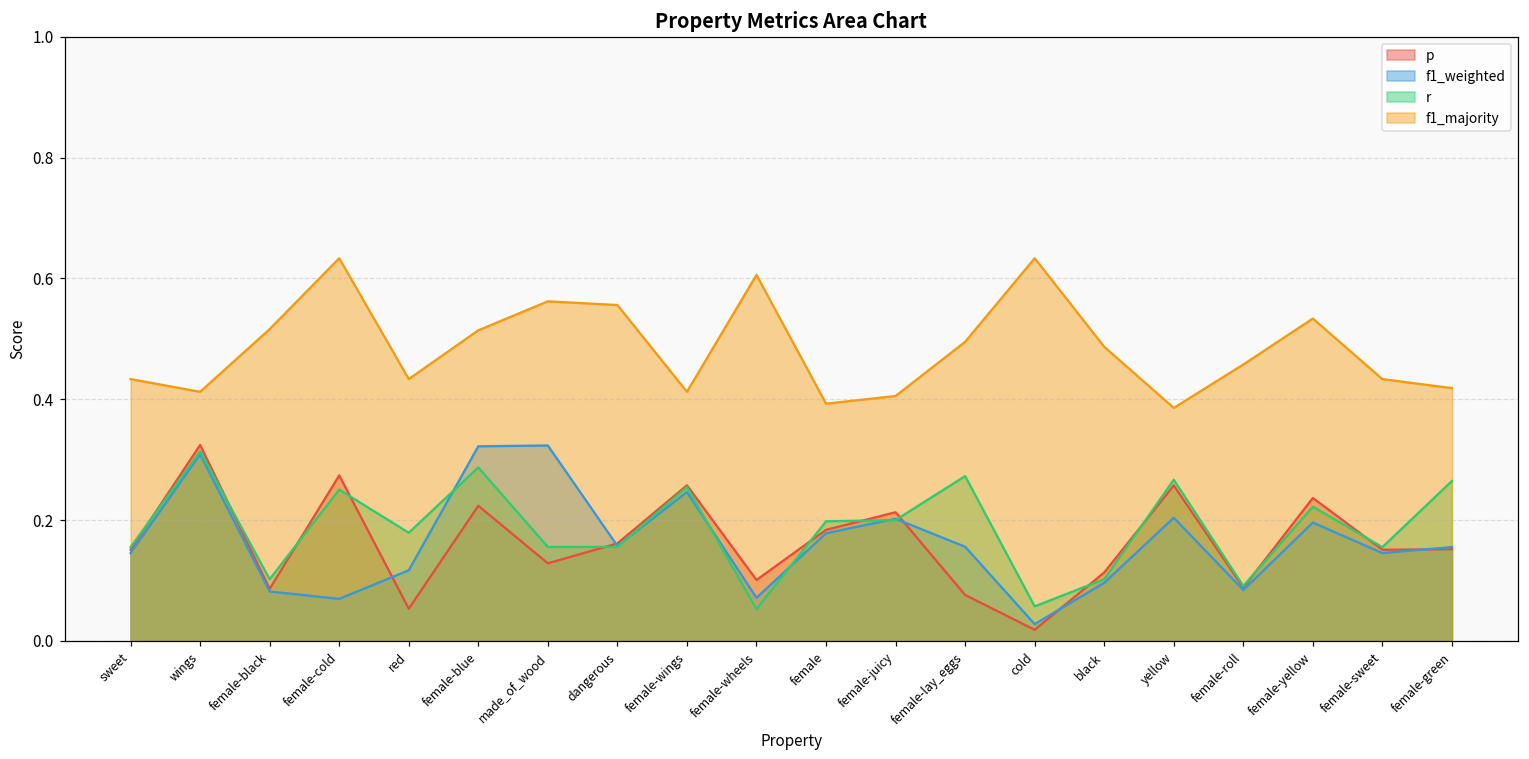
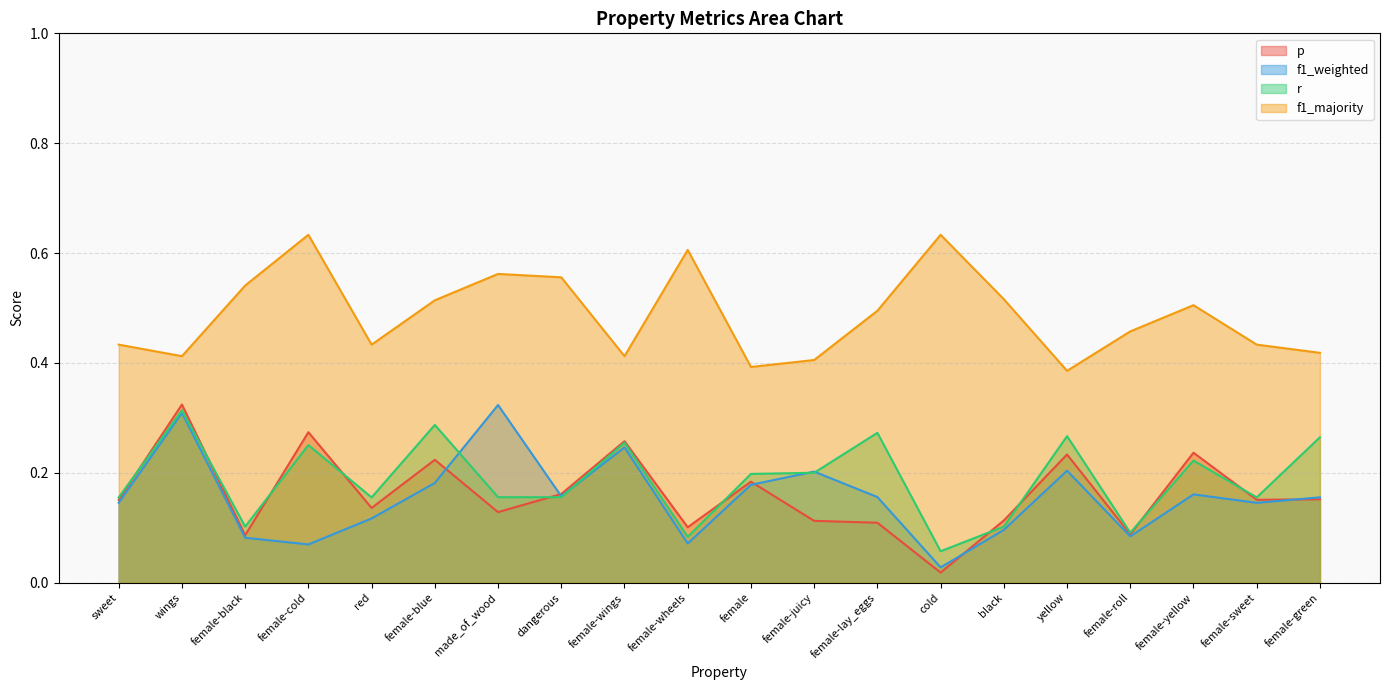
  {
    "p": {
      "wings": 0.32,
      "female-cold": 0.27,
-     "red": 0.05,
+     "red": 0.14,
      "female-blue": 0.22,
      "made_of_wood": 0.13,
      "female-wheels": 0.10,
      "female": 0.18,
-     "female-juicy": 0.21,
-     "female-lay_eggs": 0.08,
+     "female-juicy": 0.11,
+     "female-lay_eggs": 0.11,
      "cold": 0.02,
      "black": 0.11,
-     "yellow": 0.26,
+     "yellow": 0.23,
      "female-yellow": 0.24
    },
    "f1_weighted": {
      "sweet": 0.15,
      "wings": 0.31,
      "female-cold": 0.07,
      "red": 0.12,
-     "female-blue": 0.32,
+     "female-blue": 0.18,
      "made_of_wood": 0.32,
      "female-wings": 0.25,
      "female-wheels": 0.07,
      "female": 0.18,
      "female-lay_eggs": 0.16,
      "cold": 0.03,
      "black": 0.10,
      "yellow": 0.20,
-     "female-yellow": 0.20,
+     "female-yellow": 0.16,
      "female-sweet": 0.15
    },
    "r": {
      "wings": 0.31,
      "female-black": 0.10,
      "female-cold": 0.25,
-     "red": 0.18,
+     "red": 0.16,
      "female-blue": 0.29,
      "made_of_wood": 0.16,
-     "female-wheels": 0.05,
+     "female-wheels": 0.08,
      "female": 0.20,
      "female-lay_eggs": 0.27,
      "cold": 0.06,
      "black": 0.10,
      "yellow": 0.27,
      "female-yellow": 0.22,
      "female-green": 0.26
    },
    "f1_majority": {
      "sweet": 0.43,
      "wings": 0.41,
-     "female-black": 0.52,
+     "female-black": 0.54,
      "female-cold": 0.63,
      "red": 0.43,
      "female-blue": 0.51,
      "made_of_wood": 0.56,
      "dangerous": 0.56,
      "female-wings": 0.41,
      "female-wheels": 0.61,
      "female": 0.39,
      "female-juicy": 0.41,
      "female-lay_eggs": 0.49,
      "cold": 0.63,
-     "black": 0.49,
+     "black": 0.52,
      "yellow": 0.39,
      "female-roll": 0.46,
-     "female-yellow": 0.53,
+     "female-yellow": 0.51,
      "female-sweet": 0.43,
      "female-green": 0.42
    }
  }
